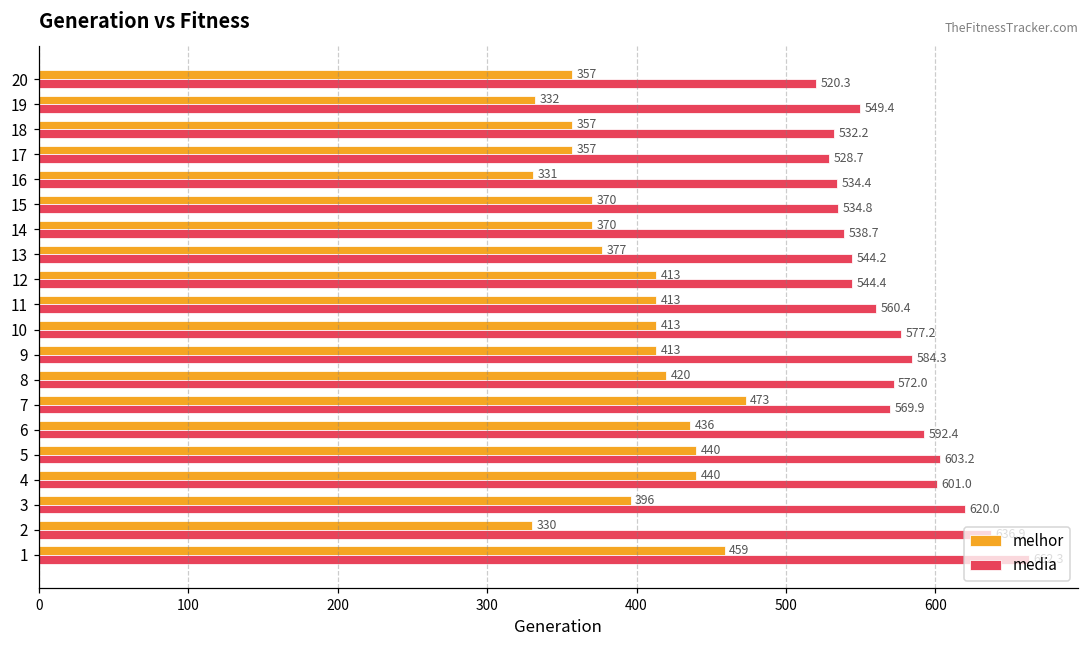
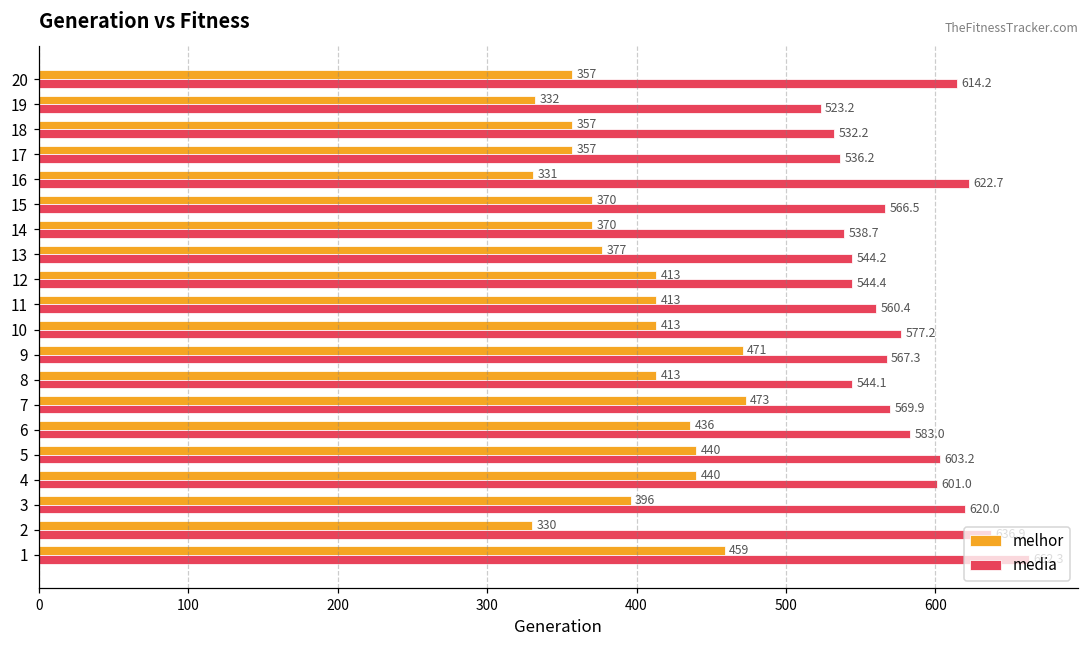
  {
    "melhor": {
      "20": 357,
      "19": 332,
      "18": 357,
      "17": 357,
      "16": 331,
      "15": 370,
      "14": 370,
      "13": 377,
      "12": 413,
      "11": 413,
      "10": 413,
-     "9": 413,
-     "8": 420,
+     "9": 471,
+     "8": 413,
      "7": 473,
      "6": 436,
      "5": 440,
      "4": 440,
      "3": 396,
      "2": 330,
      "1": 459
    },
    "media": {
-     "20": 520.3,
-     "19": 549.4,
+     "20": 614.2,
+     "19": 523.2,
      "18": 532.2,
-     "17": 528.7,
-     "16": 534.4,
-     "15": 534.8,
+     "17": 536.2,
+     "16": 622.7,
+     "15": 566.5,
      "14": 538.7,
      "13": 544.2,
      "12": 544.4,
      "11": 560.4,
      "10": 577.2,
-     "9": 584.3,
-     "8": 572.0,
+     "9": 567.3,
+     "8": 544.1,
      "7": 569.9,
-     "6": 592.4,
+     "6": 583.0,
      "5": 603.2,
      "4": 601.0,
      "3": 620.0
    }
  }
